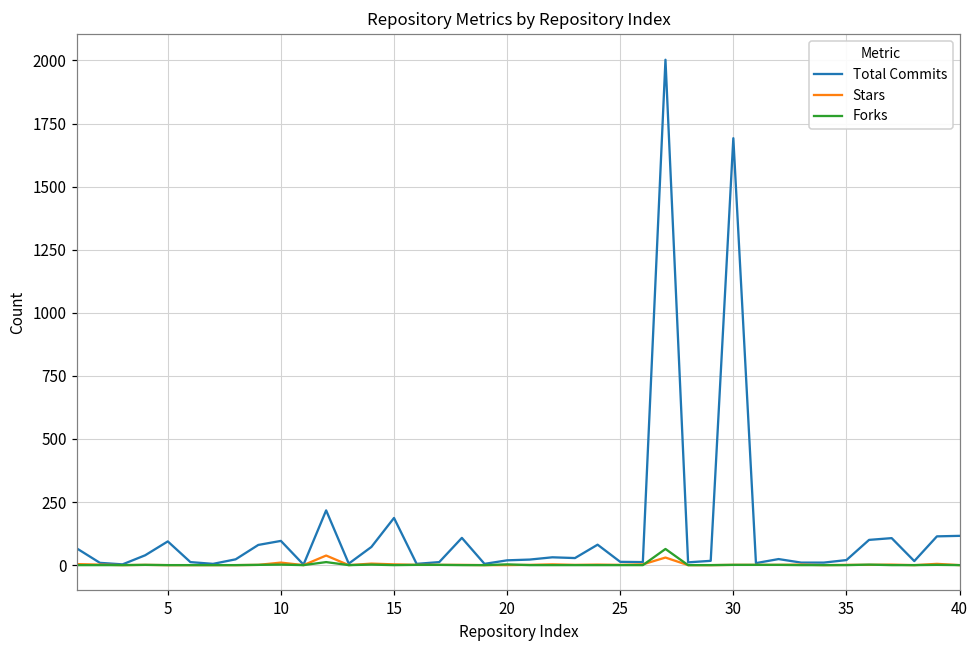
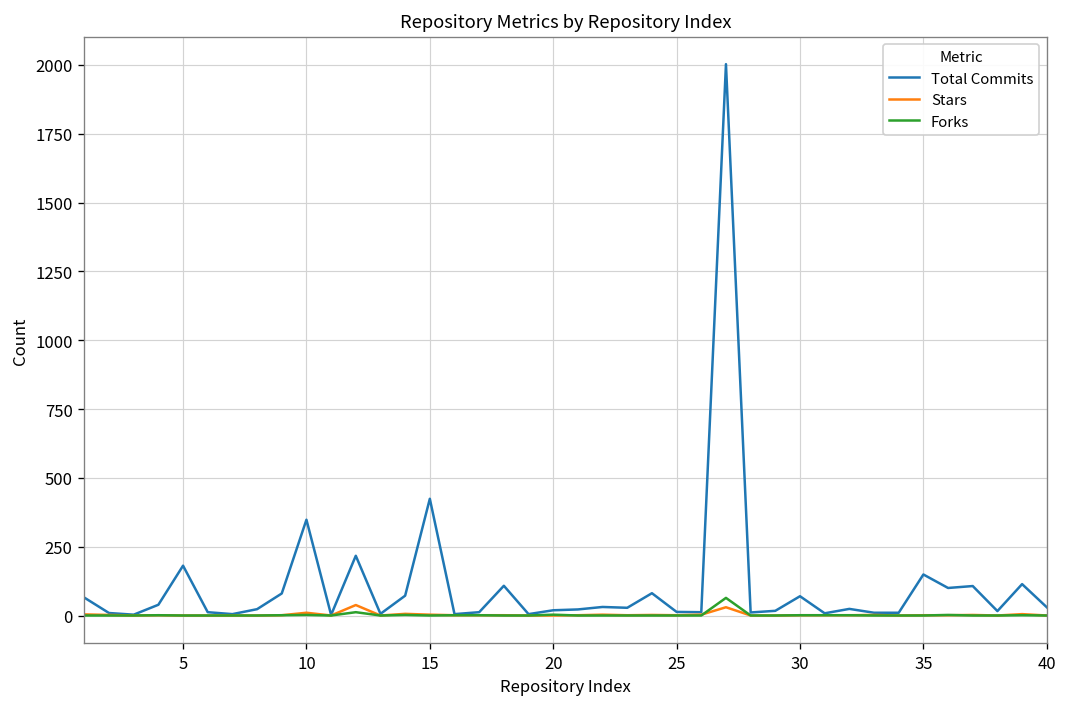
  {
    "Total Commits": {
-     "5": 90,
-     "10": 100,
-     "15": 190,
+     "5": 180,
+     "10": 350,
+     "15": 420,
      "20": 20,
      "25": 10,
-     "30": 1690,
-     "35": 20,
-     "40": 120
+     "30": 70,
+     "35": 150,
+     "40": 30
    }
  }
